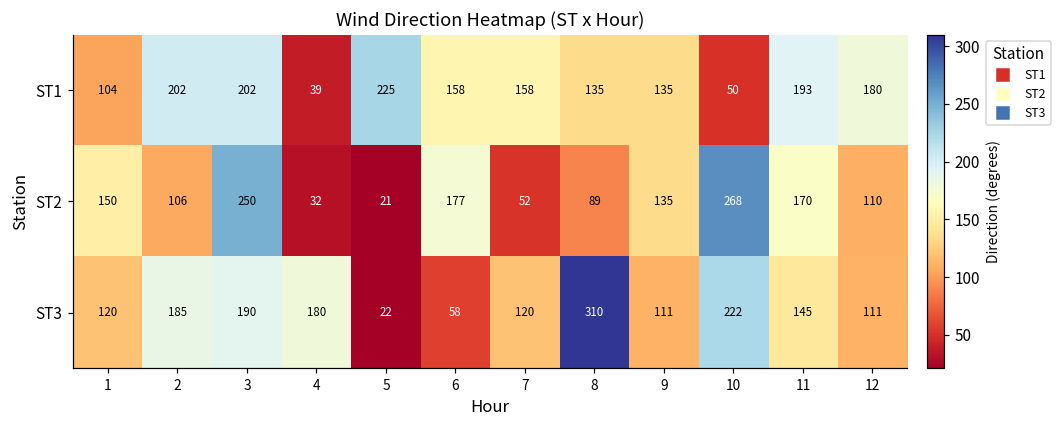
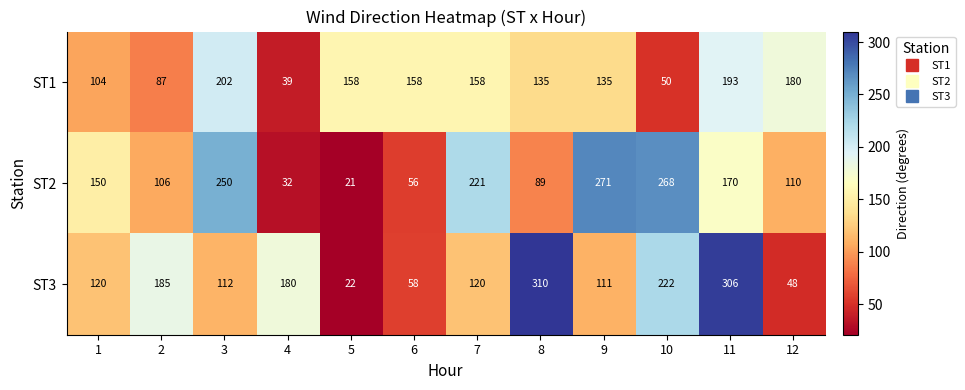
  {
    "ST1": {
      "1": 104,
-     "2": 202,
+     "2": 87,
      "3": 202,
      "4": 39,
-     "5": 225,
+     "5": 158,
      "6": 158,
      "7": 158,
      "8": 135,
      "9": 135,
      "10": 50,
      "11": 193,
      "12": 180
    },
    "ST2": {
      "1": 150,
      "2": 106,
      "3": 250,
      "4": 32,
      "5": 21,
-     "6": 177,
-     "7": 52,
+     "6": 56,
+     "7": 221,
      "8": 89,
-     "9": 135,
+     "9": 271,
      "10": 268,
      "11": 170,
      "12": 110
    },
    "ST3": {
      "1": 120,
      "2": 185,
-     "3": 190,
+     "3": 112,
      "4": 180,
      "5": 22,
      "6": 58,
      "7": 120,
      "8": 310,
      "9": 111,
      "10": 222,
-     "11": 145,
-     "12": 111
+     "11": 306,
+     "12": 48
    }
  }
